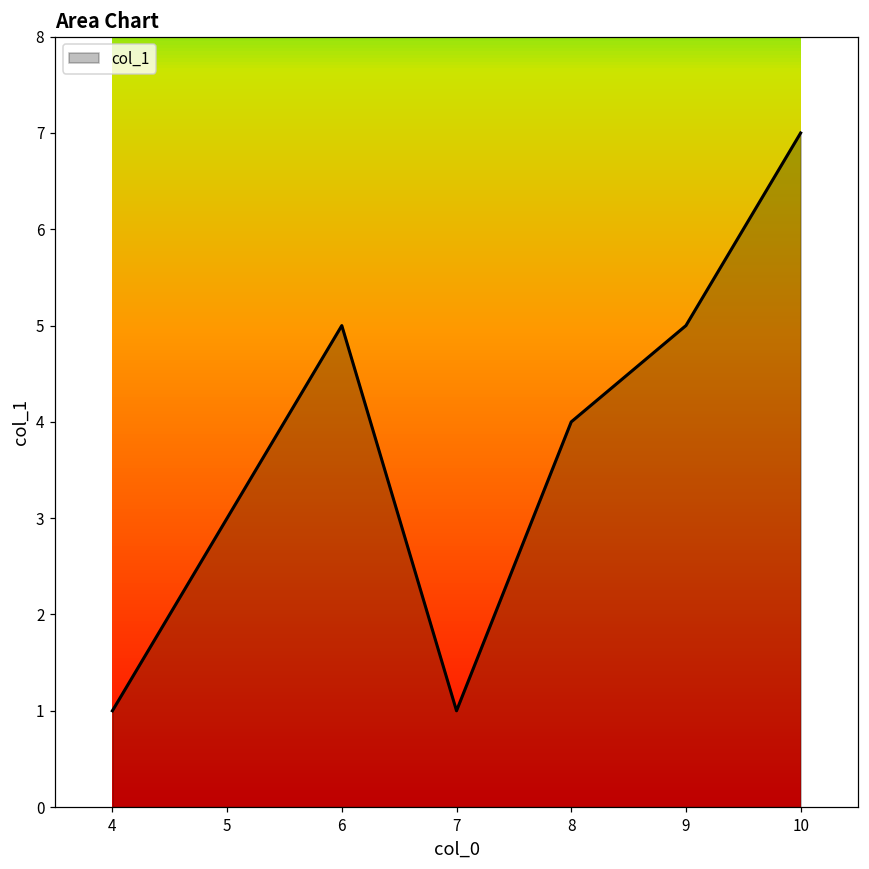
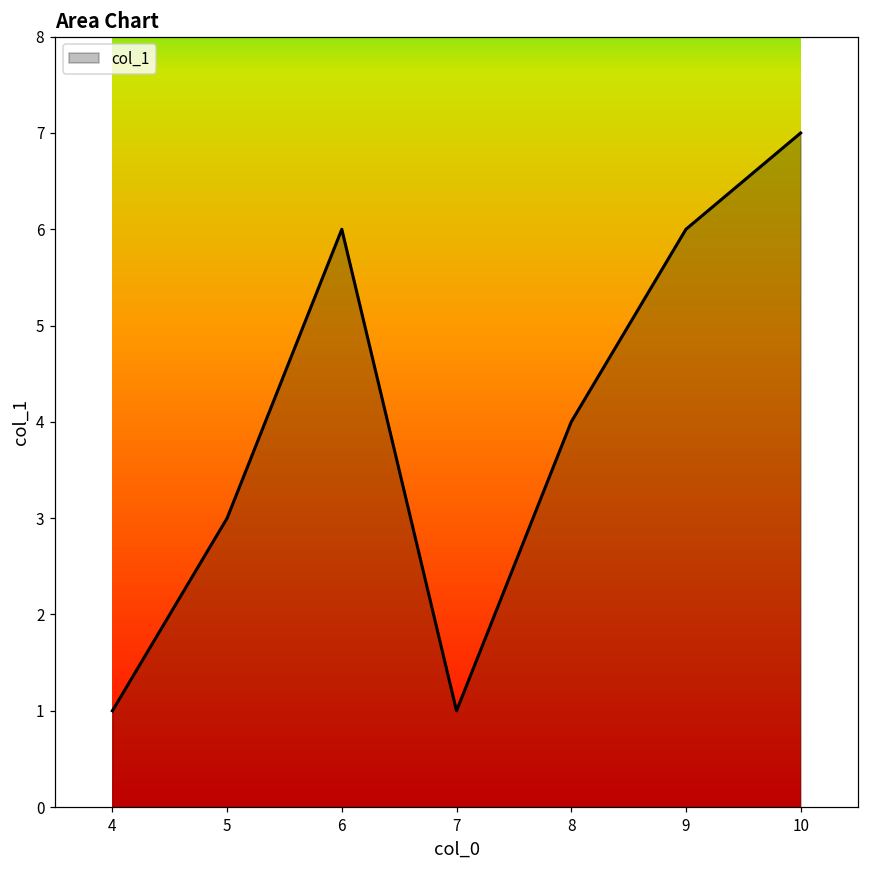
  {
    "4": 1,
    "5": 3,
-   "6": 5,
+   "6": 6,
    "7": 1,
    "8": 4,
-   "9": 5,
+   "9": 6,
    "10": 7
  }
